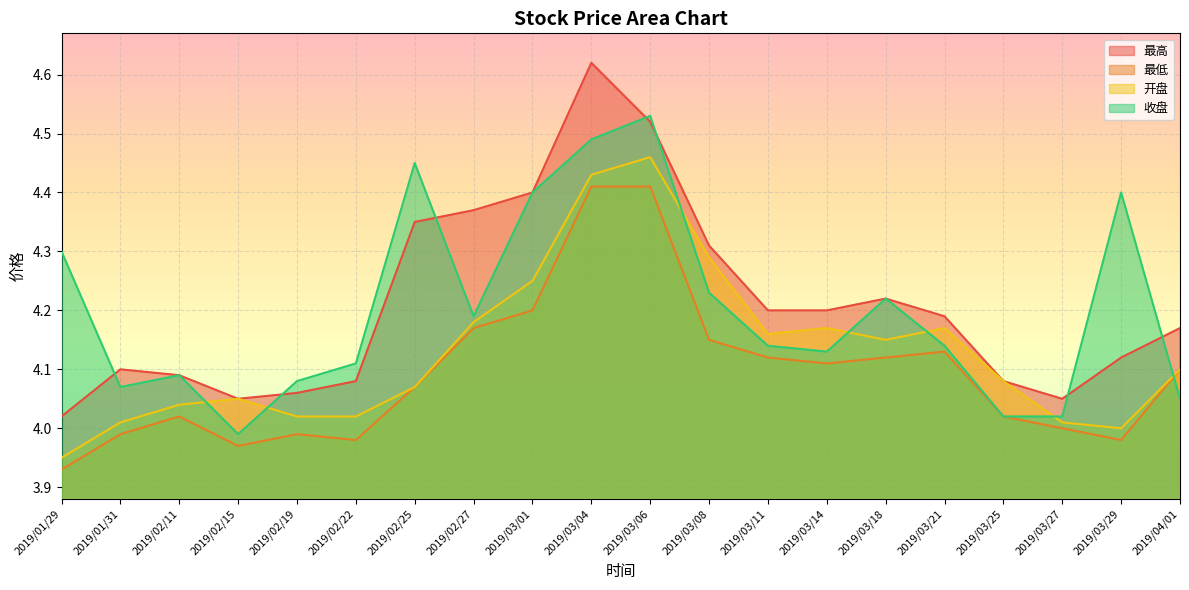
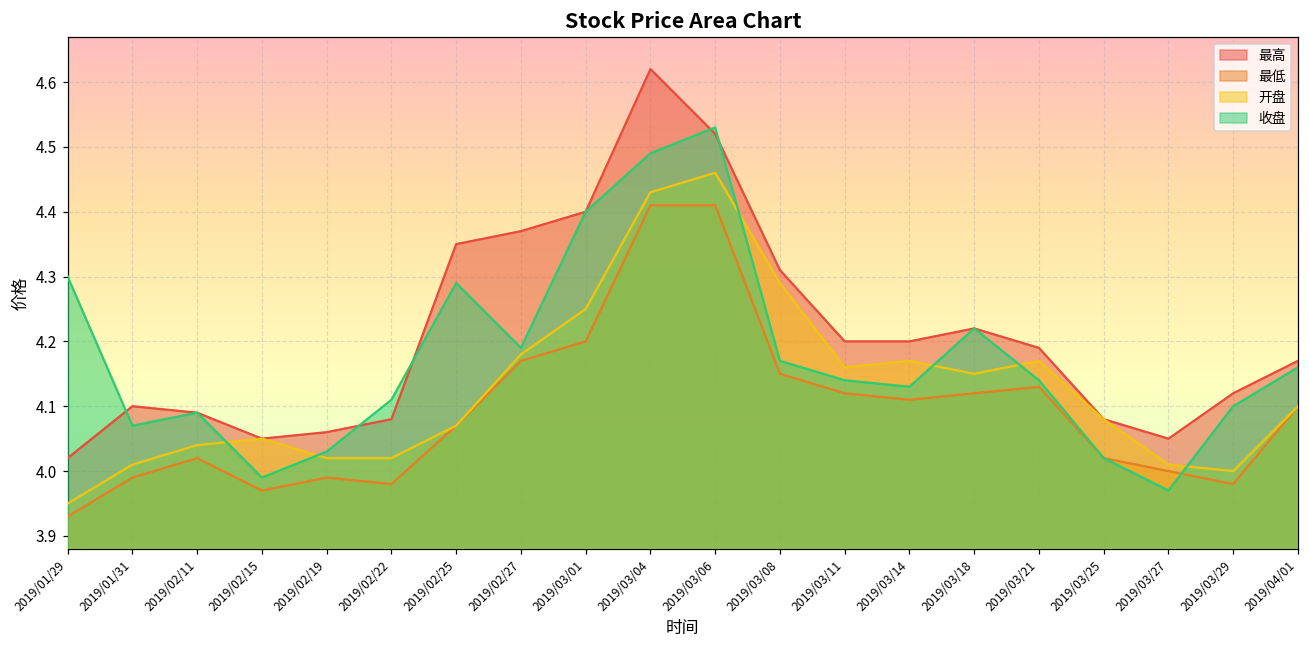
  {
    "收盘": {
      "2019/01/29": 4.30,
      "2019/01/31": 4.07,
      "2019/02/15": 3.99,
-     "2019/02/19": 4.08,
+     "2019/02/19": 4.03,
      "2019/02/22": 4.11,
-     "2019/02/25": 4.45,
+     "2019/02/25": 4.29,
      "2019/02/27": 4.19,
      "2019/03/04": 4.49,
      "2019/03/06": 4.53,
-     "2019/03/08": 4.23,
+     "2019/03/08": 4.17,
      "2019/03/11": 4.14,
      "2019/03/14": 4.13,
      "2019/03/21": 4.14,
-     "2019/03/27": 4.02,
-     "2019/03/29": 4.4,
-     "2019/04/01": 4.05
+     "2019/03/27": 3.97,
+     "2019/03/29": 4.1,
+     "2019/04/01": 4.16
    }
  }
